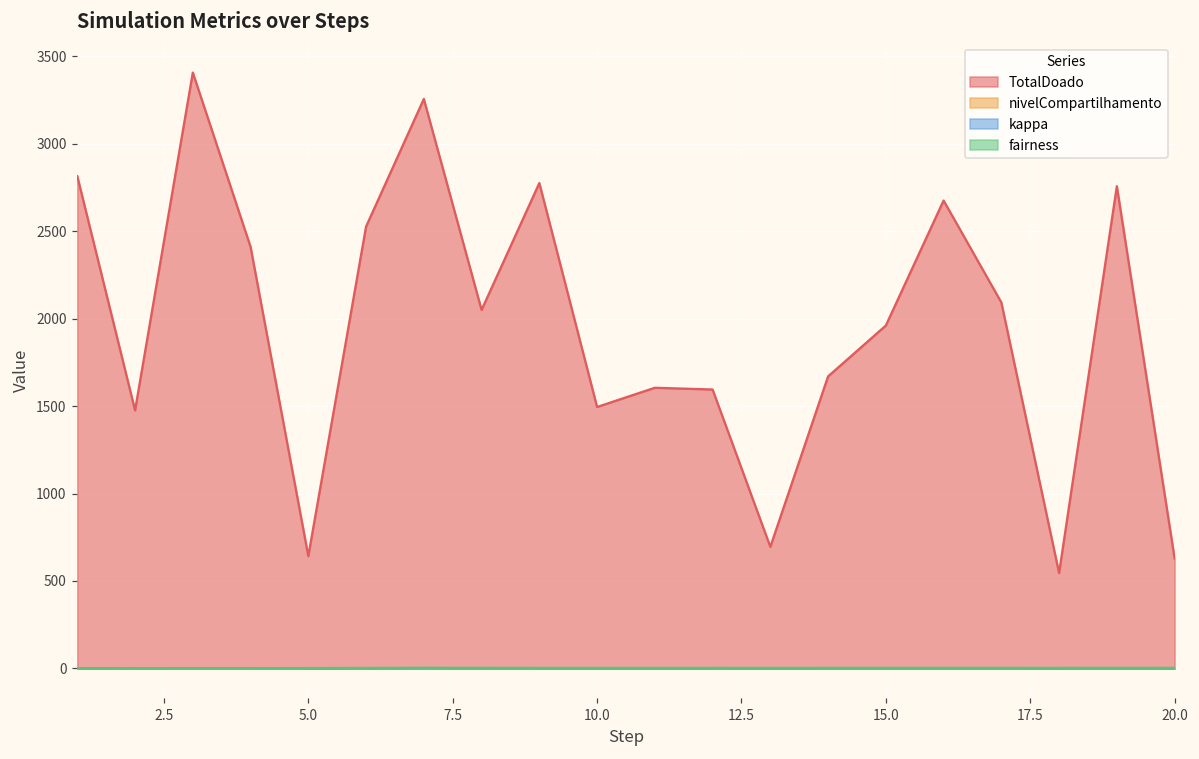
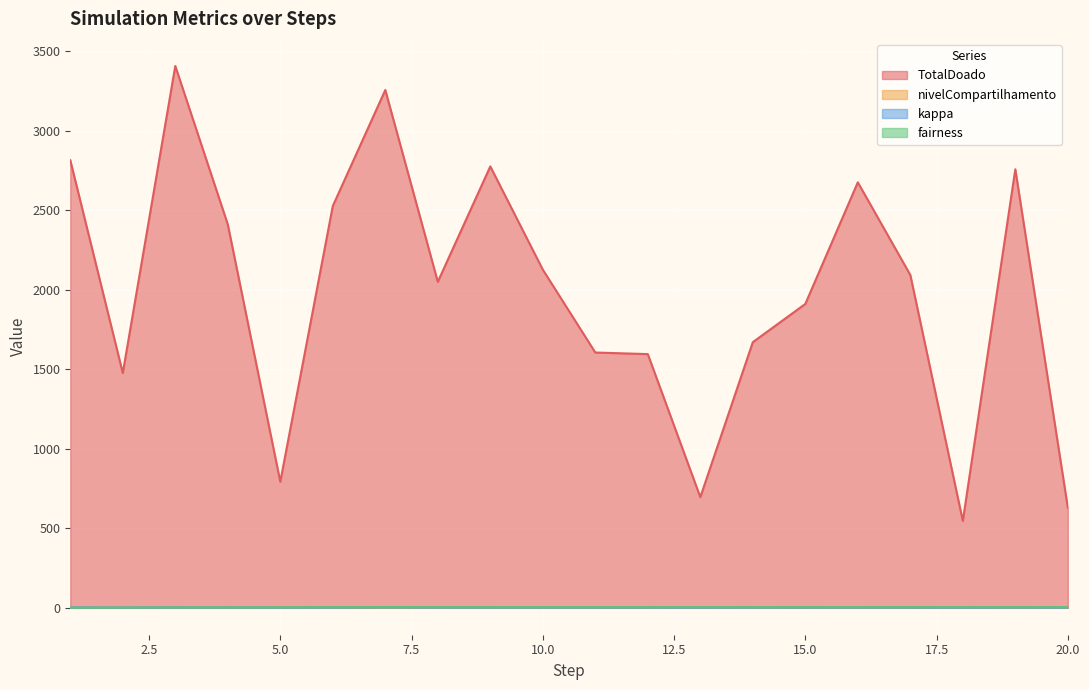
  {
    "TotalDoado": {
-     "5.0": 640,
-     "10.0": 1500,
-     "15.0": 1960,
+     "5.0": 790,
+     "10.0": 2130,
+     "15.0": 1910,
      "20.0": 630
    }
  }
